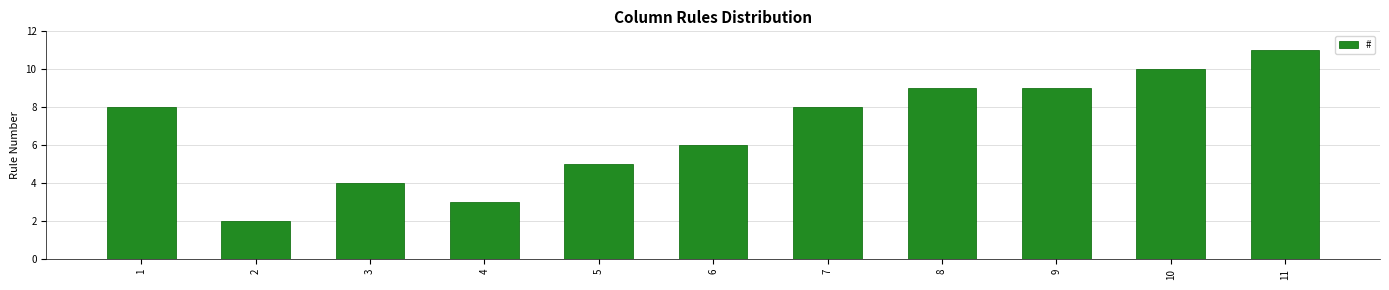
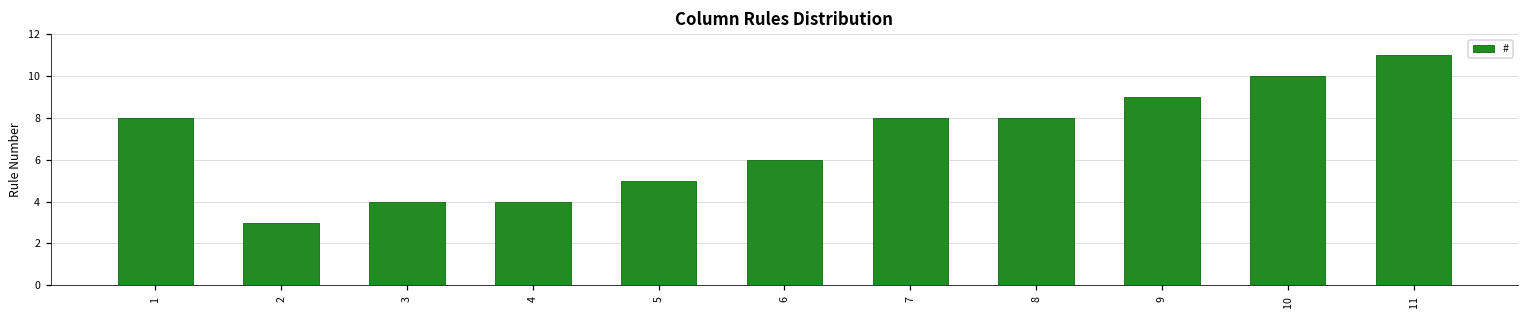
  {
    "1": 8,
-   "2": 2,
+   "2": 3,
    "3": 4,
-   "4": 3,
+   "4": 4,
    "5": 5,
    "6": 6,
    "7": 8,
-   "8": 9,
+   "8": 8,
    "9": 9,
    "10": 10,
    "11": 11
  }
